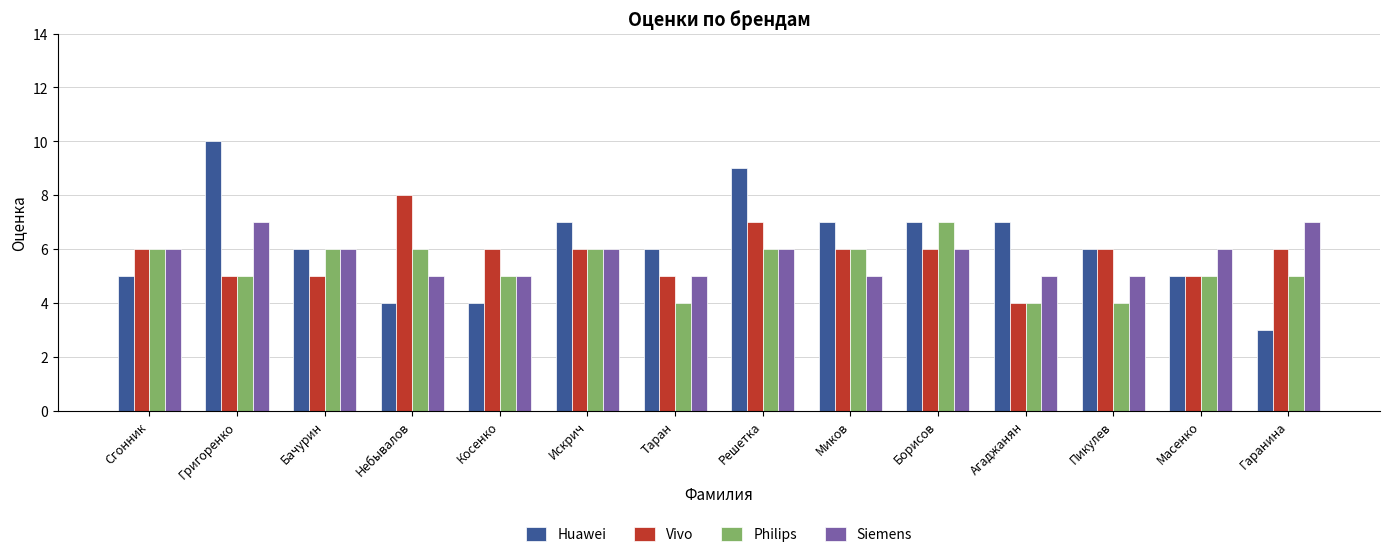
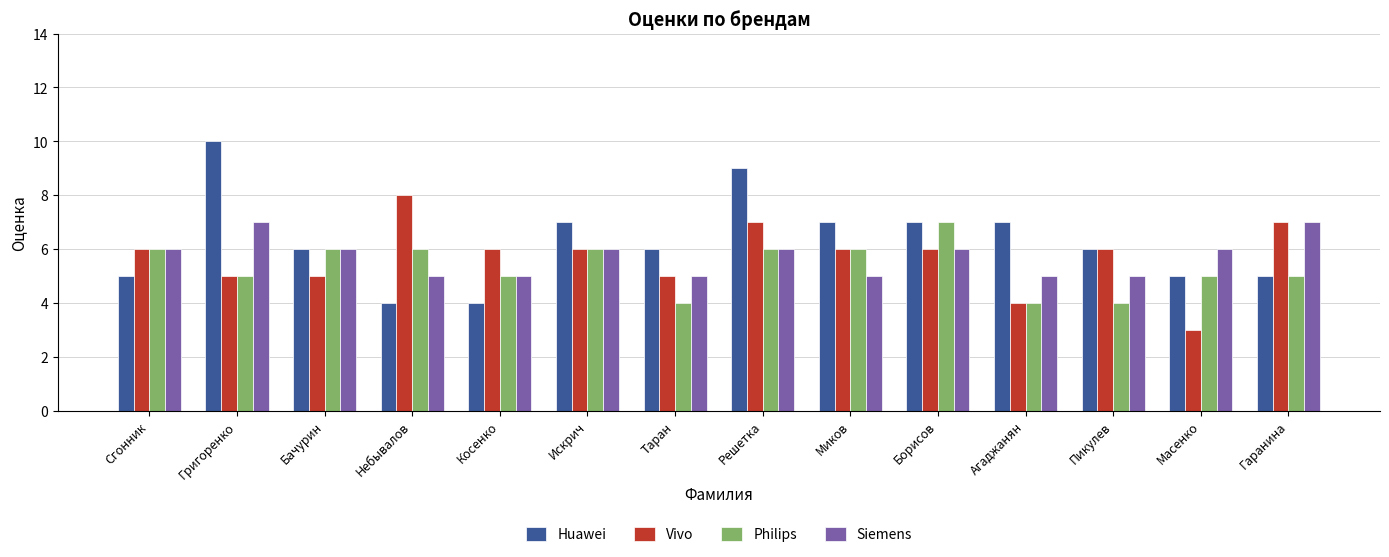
  {
    "Huawei": {
      "Сгонник": 5,
      "Григоренко": 10,
      "Бачурин": 6,
      "Небывалов": 4,
      "Косенко": 4,
      "Искрич": 7,
      "Таран": 6,
      "Решетка": 9,
      "Миков": 7,
      "Борисов": 7,
      "Агаджанян": 7,
      "Пикулев": 6,
      "Масенко": 5,
-     "Гаранина": 3
+     "Гаранина": 5
    },
    "Vivo": {
      "Сгонник": 6,
      "Григоренко": 5,
      "Бачурин": 5,
      "Небывалов": 8,
      "Косенко": 6,
      "Искрич": 6,
      "Таран": 5,
      "Решетка": 7,
      "Миков": 6,
      "Борисов": 6,
      "Агаджанян": 4,
      "Пикулев": 6,
-     "Масенко": 5,
-     "Гаранина": 6
+     "Масенко": 3,
+     "Гаранина": 7
    },
    "Philips": {
      "Сгонник": 6,
      "Григоренко": 5,
      "Бачурин": 6,
      "Небывалов": 6,
      "Косенко": 5,
      "Искрич": 6,
      "Таран": 4,
      "Решетка": 6,
      "Миков": 6,
      "Борисов": 7,
      "Агаджанян": 4,
      "Пикулев": 4,
      "Масенко": 5,
      "Гаранина": 5
    },
    "Siemens": {
      "Сгонник": 6,
      "Григоренко": 7,
      "Бачурин": 6,
      "Небывалов": 5,
      "Косенко": 5,
      "Искрич": 6,
      "Таран": 5,
      "Решетка": 6,
      "Миков": 5,
      "Борисов": 6,
      "Агаджанян": 5,
      "Пикулев": 5,
      "Масенко": 6,
      "Гаранина": 7
    }
  }
